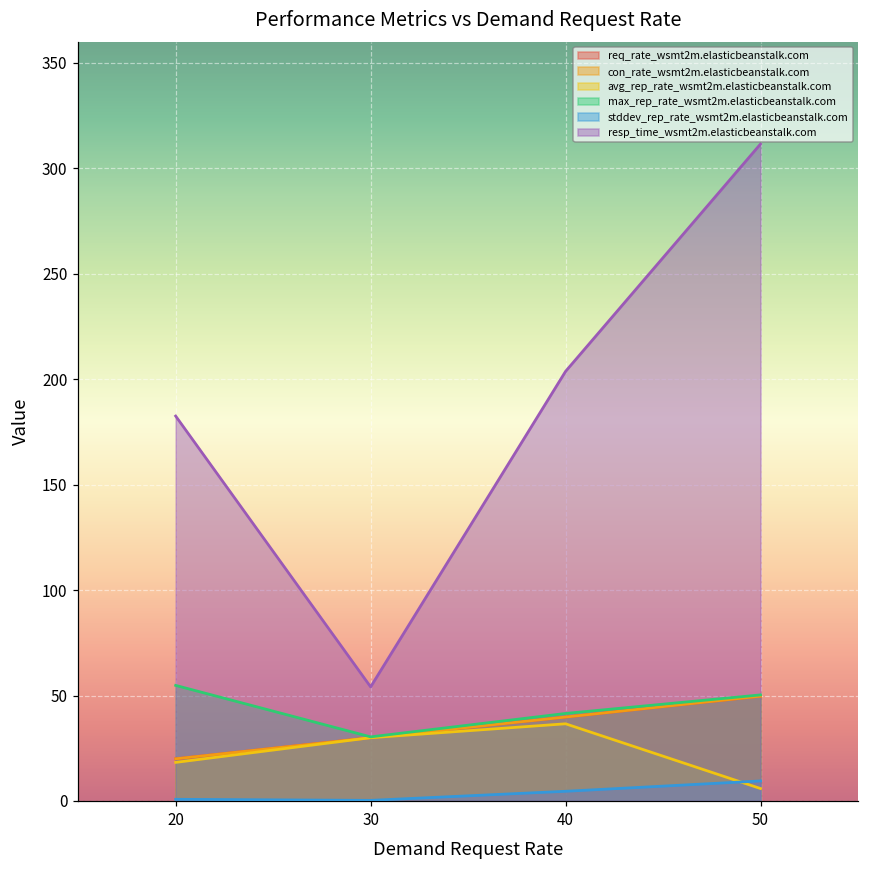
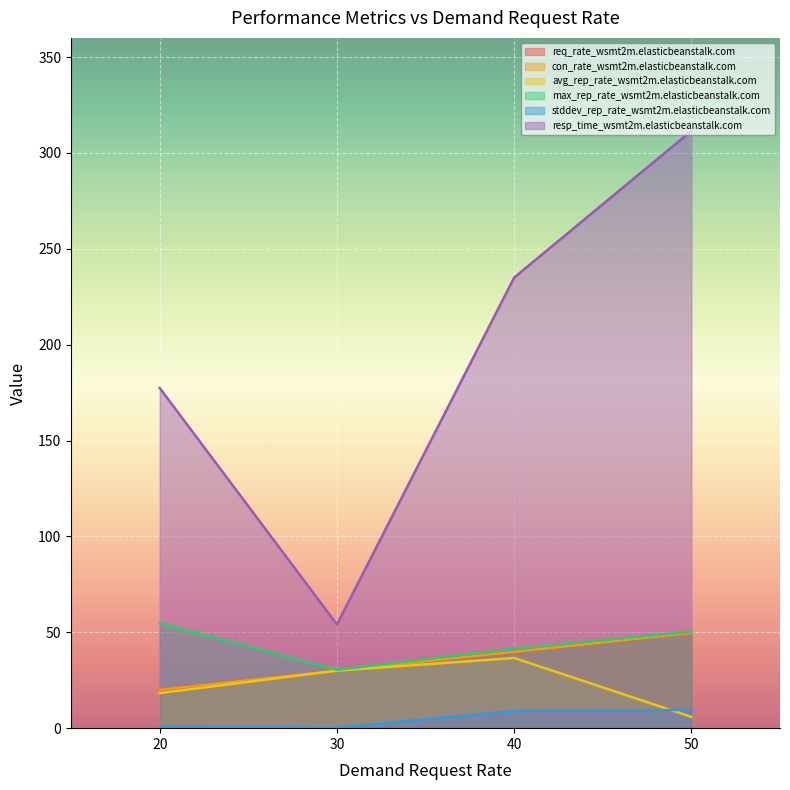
  {
    "max_rep_rate_wsmt2m.elasticbeanstalk.com": {
      "20": 55,
      "40": 42
    },
    "stddev_rep_rate_wsmt2m.elasticbeanstalk.com": {
      "20": 1,
      "30": 0,
-     "40": 5,
+     "40": 9,
      "50": 10
    },
    "resp_time_wsmt2m.elasticbeanstalk.com": {
-     "20": 183,
+     "20": 177,
      "30": 54,
-     "40": 204
+     "40": 235
    }
  }
